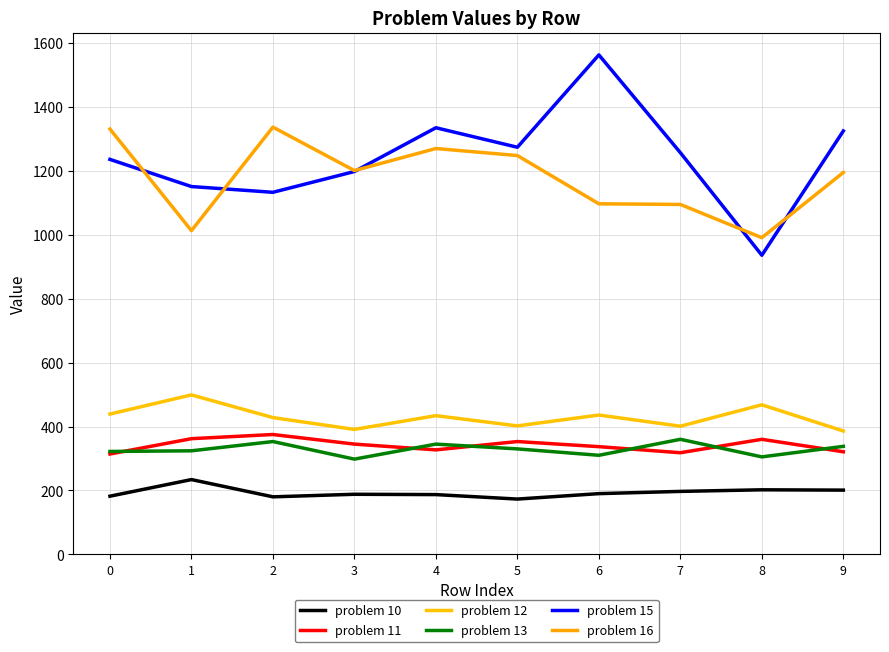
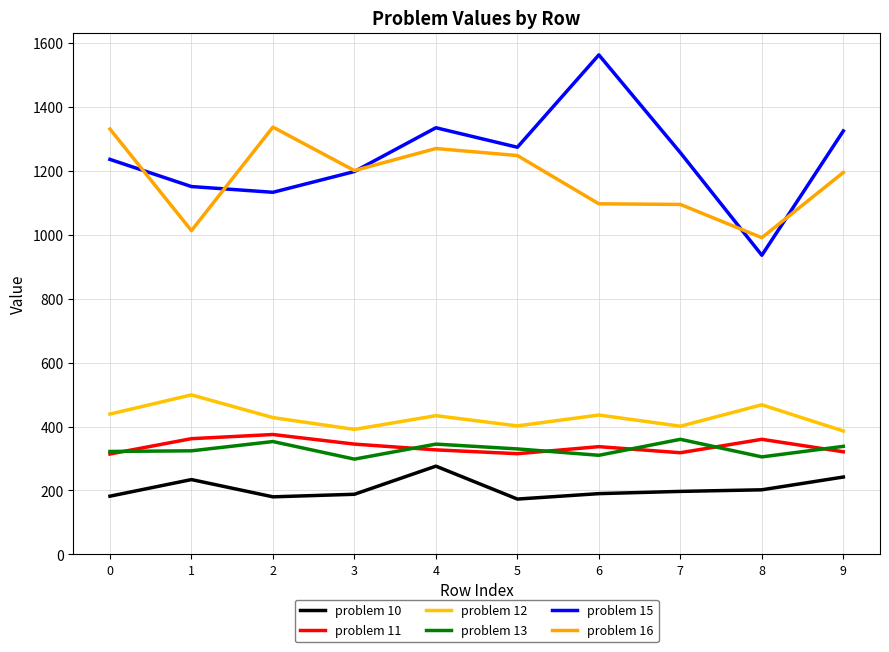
  {
    "problem 10": {
      "0": 180,
      "1": 230,
      "2": 180,
      "3": 190,
-     "4": 190,
+     "4": 280,
      "5": 170,
      "6": 190,
      "7": 200,
      "8": 200,
-     "9": 200
+     "9": 240
    },
    "problem 11": {
      "0": 310,
      "1": 360,
      "2": 380,
      "3": 350,
      "4": 330,
-     "5": 350,
+     "5": 320,
      "6": 340,
      "7": 320,
      "8": 360,
      "9": 320
    },
    "problem 13": {
      "0": 320,
      "1": 320,
      "2": 350,
      "3": 300,
      "4": 350,
      "5": 330,
      "6": 310,
      "7": 360,
      "8": 310,
      "9": 340
    },
    "problem 15": {
      "0": 1240,
      "1": 1150,
      "2": 1130,
      "4": 1340,
      "5": 1270,
      "6": 1560,
      "7": 1260,
      "8": 940,
      "9": 1330
    }
  }
